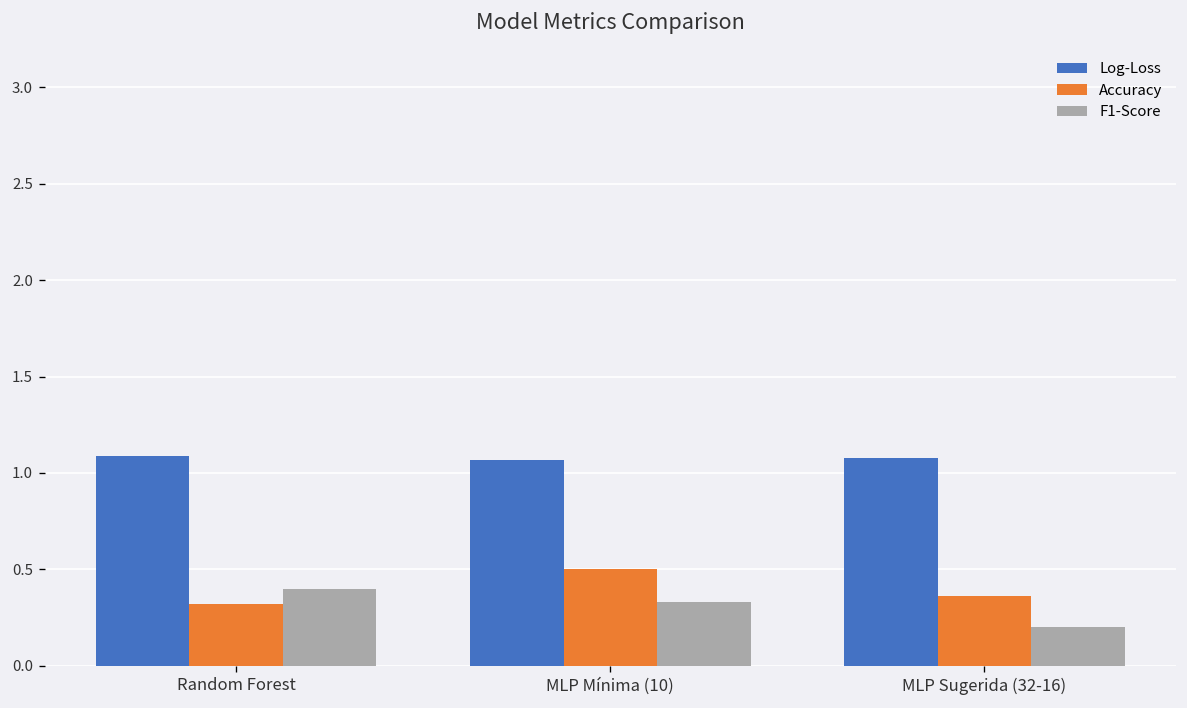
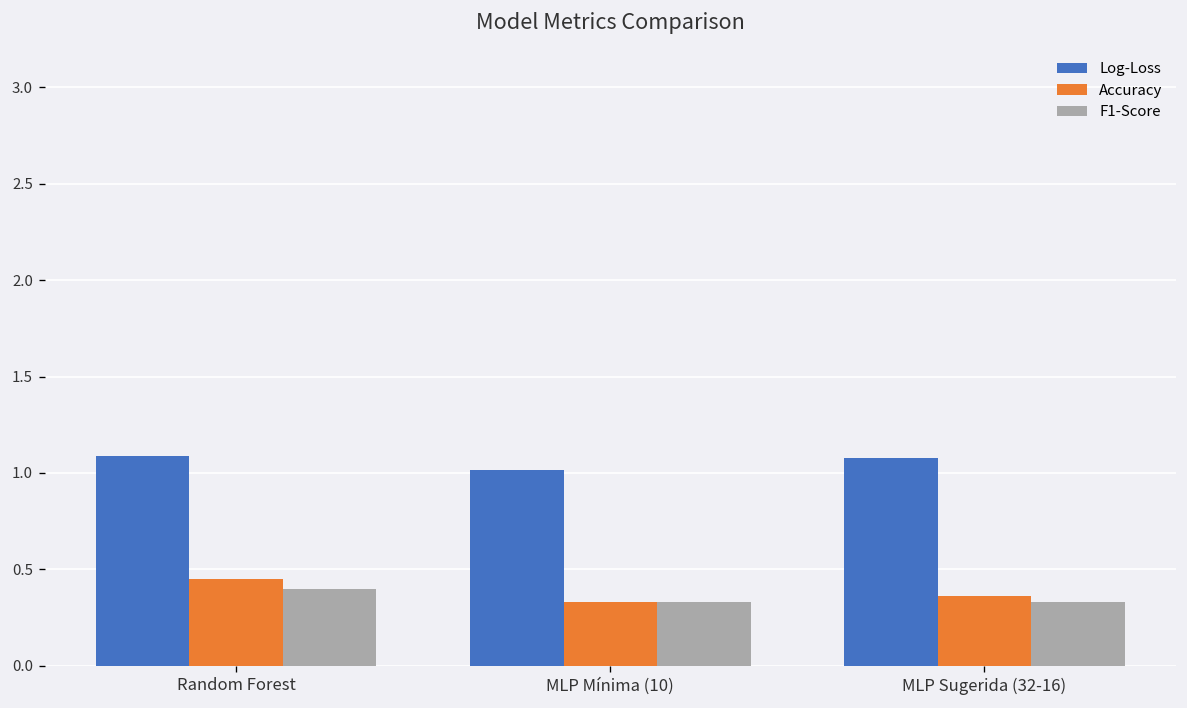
  {
    "Log-Loss": {
      "Random Forest": 1.09,
-     "MLP Mínima (10)": 1.07,
+     "MLP Mínima (10)": 1.01,
      "MLP Sugerida (32-16)": 1.08
    },
    "Accuracy": {
-     "Random Forest": 0.32,
-     "MLP Mínima (10)": 0.50,
+     "Random Forest": 0.45,
+     "MLP Mínima (10)": 0.33,
      "MLP Sugerida (32-16)": 0.36
    },
    "F1-Score": {
      "Random Forest": 0.40,
      "MLP Mínima (10)": 0.33,
-     "MLP Sugerida (32-16)": 0.20
+     "MLP Sugerida (32-16)": 0.33
    }
  }
